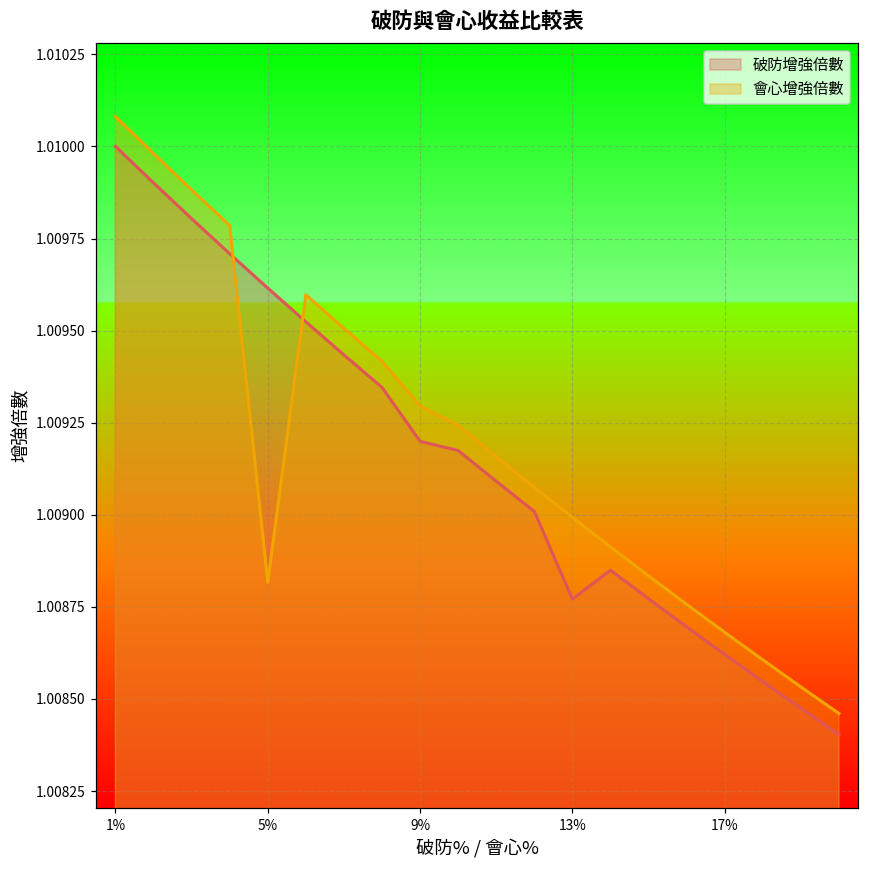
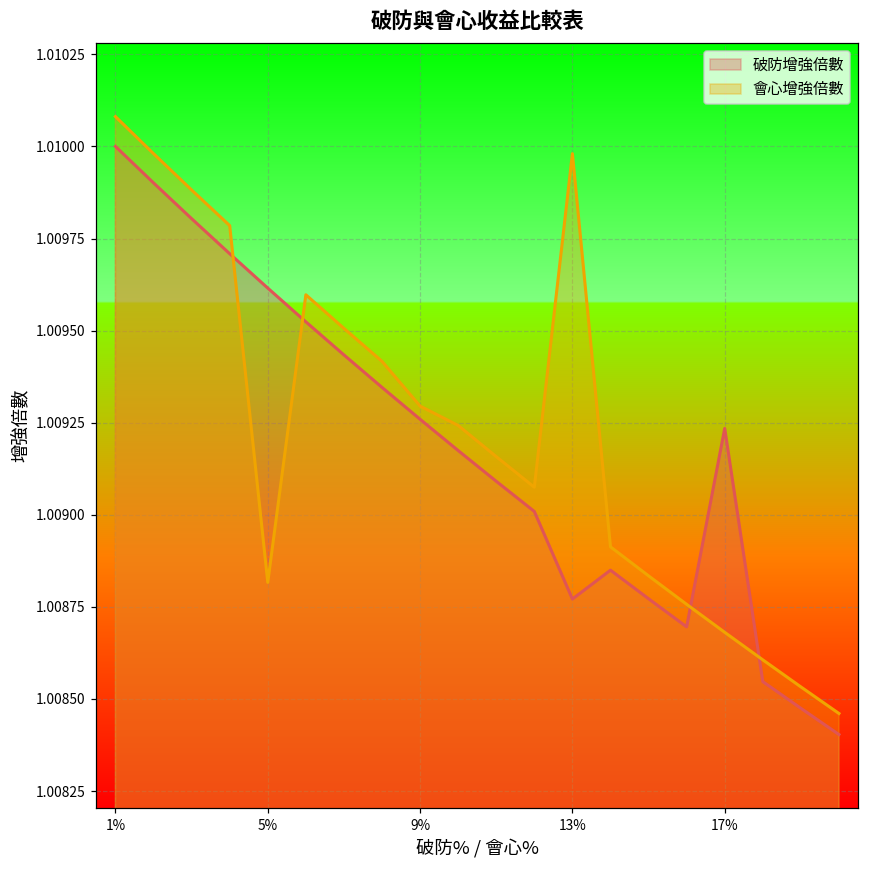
  {
    "破防增強倍數": {
      "1%": 1.01000,
      "5%": 1.00962,
-     "9%": 1.00920,
+     "9%": 1.00926,
      "13%": 1.00877,
-     "17%": 1.00862
+     "17%": 1.00923
    },
    "會心增強倍數": {
      "1%": 1.01008,
      "5%": 1.00882,
      "9%": 1.00930,
-     "13%": 1.00899,
+     "13%": 1.00998,
      "17%": 1.00868
    }
  }
